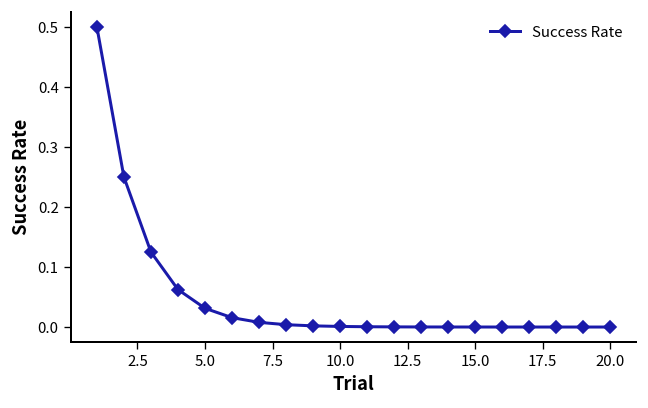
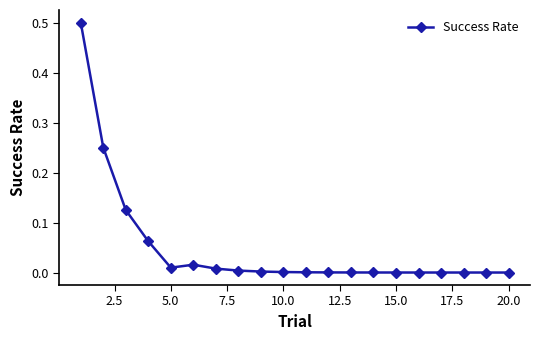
  {
-   "5.0": 0.03,
+   "5.0": 0.01,
    "10.0": 0.00,
    "15.0": 0.00,
    "20.0": 0.00
  }
